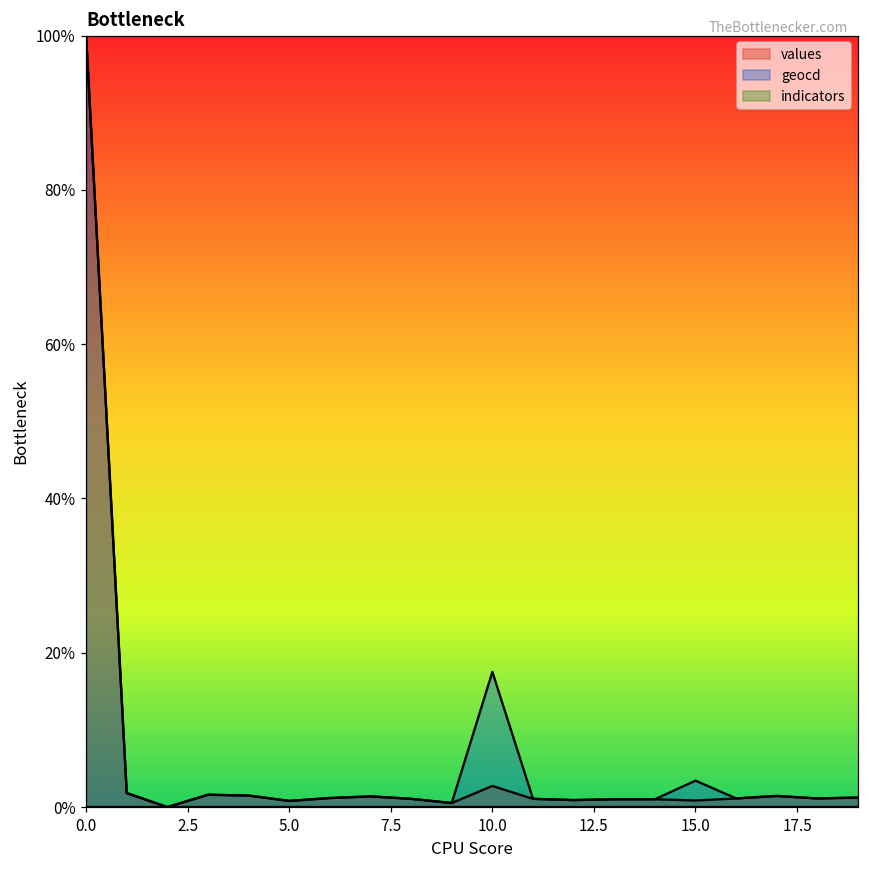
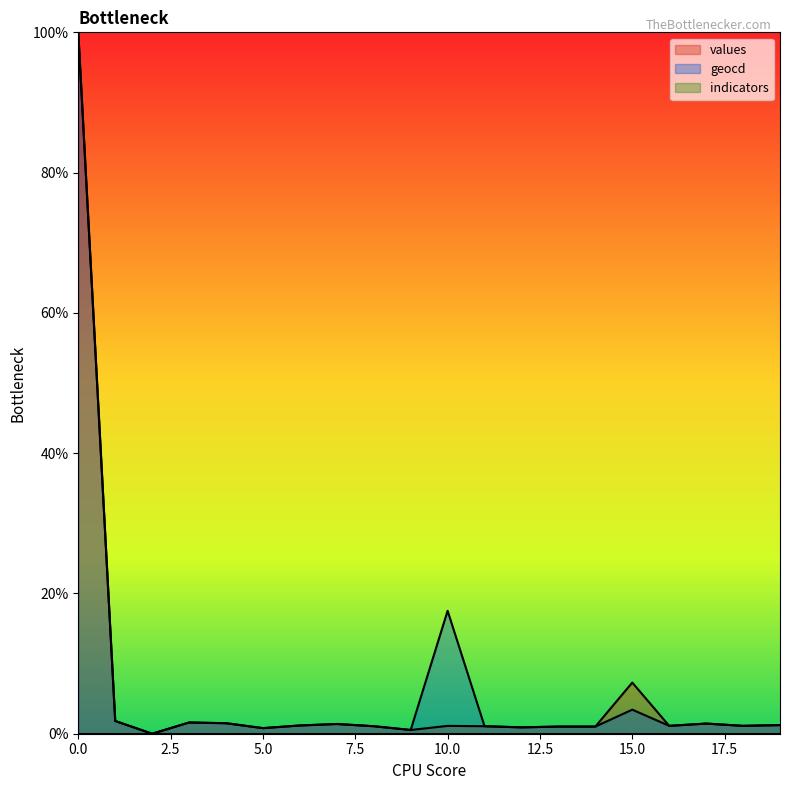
  {
    "values": {
-     "10.0": "3%",
-     "15.0": "1%"
+     "10.0": "1%",
+     "15.0": "7%"
    },
    "geocd": {
      "10.0": "18%",
      "15.0": "3%"
    },
    "indicators": {
      "0.0": "0%",
      "5.0": "0%",
      "10.0": "0%",
      "15.0": "0%"
    }
  }
